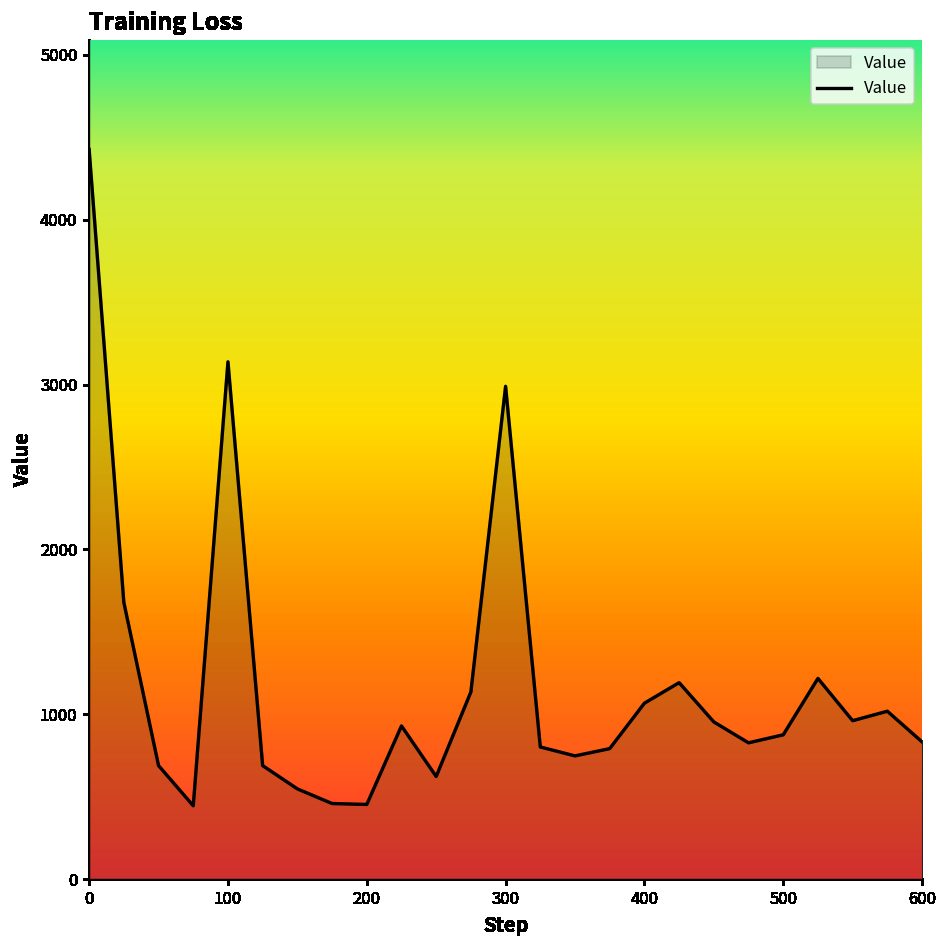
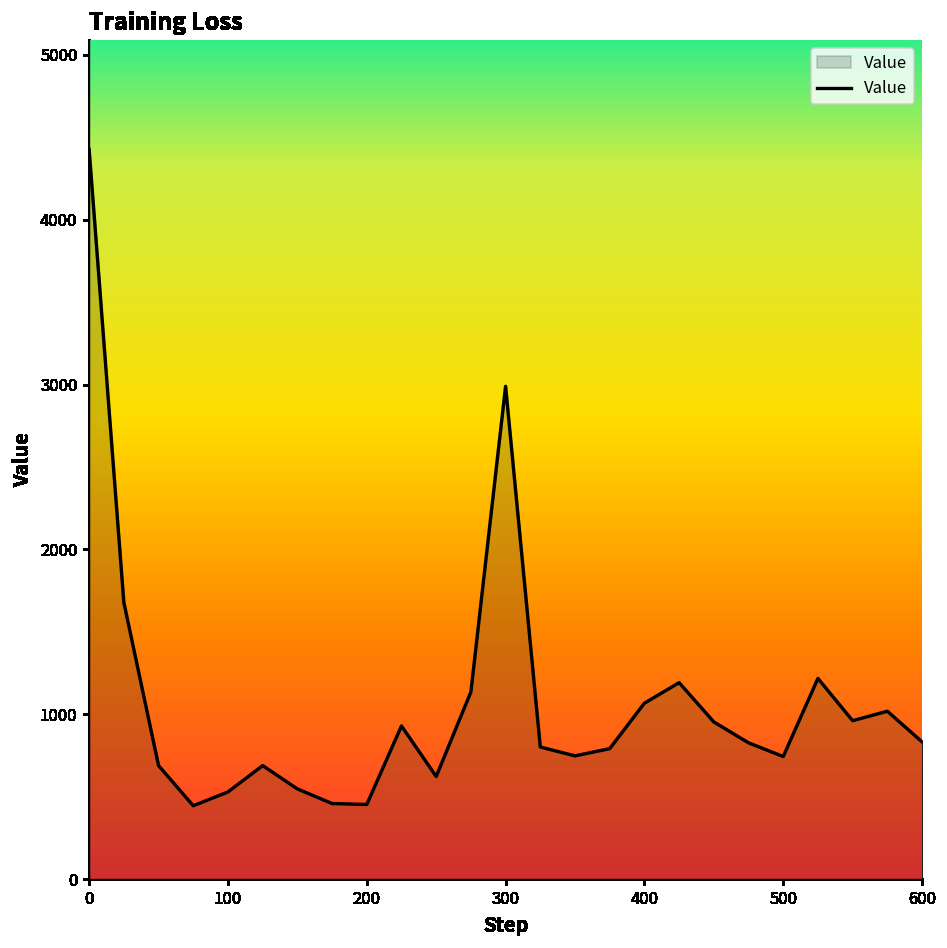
  {
    "0": 4430,
-   "100": 3140,
+   "100": 530,
    "200": 450,
    "300": 2990,
    "400": 1070,
-   "500": 880,
+   "500": 740,
    "600": 830
  }
